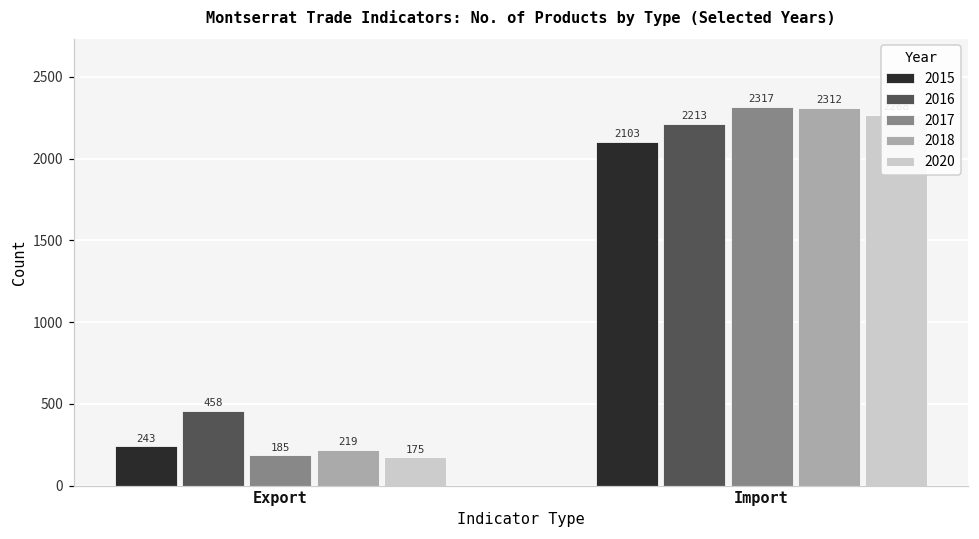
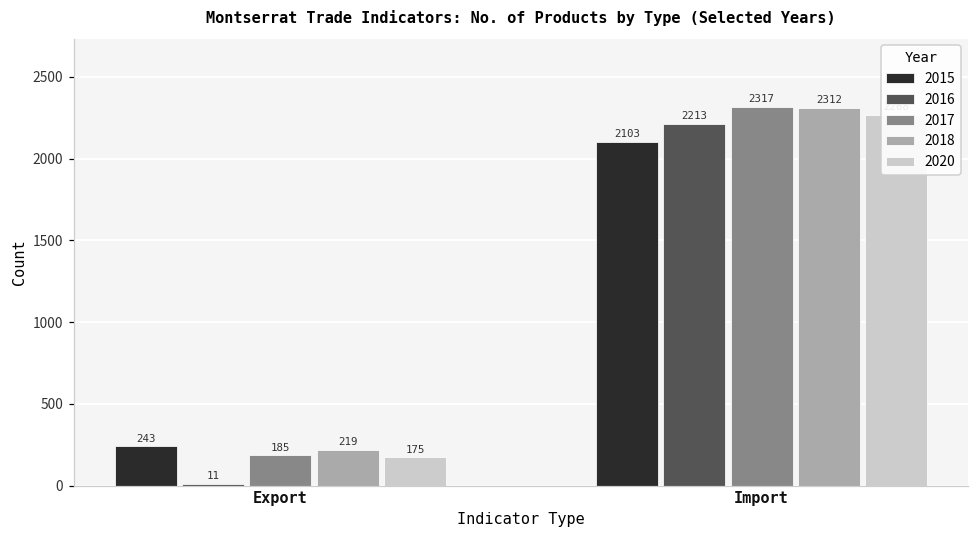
  {
    "2015": {
      "Export": 243,
      "Import": 2103
    },
    "2016": {
-     "Export": 458,
+     "Export": 11,
      "Import": 2213
    }
  }
